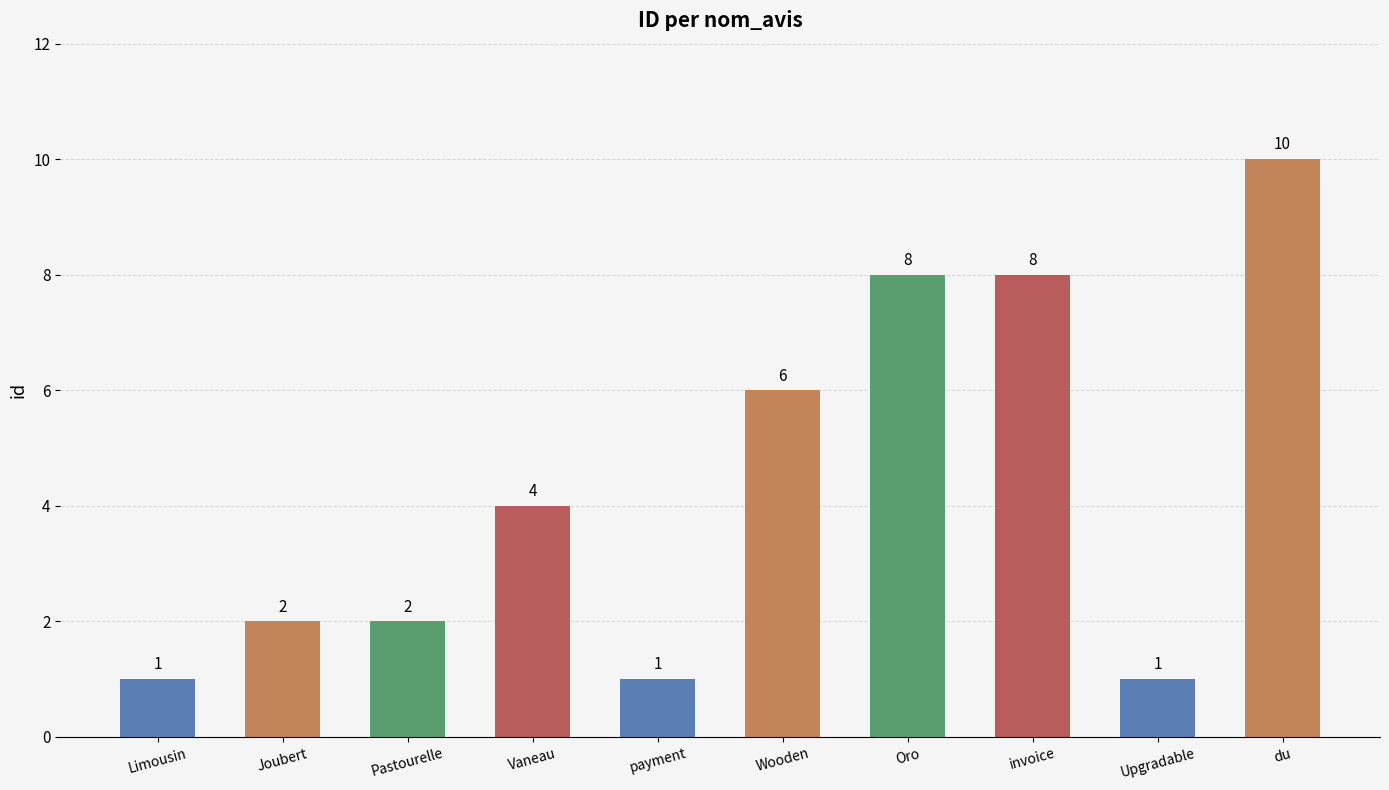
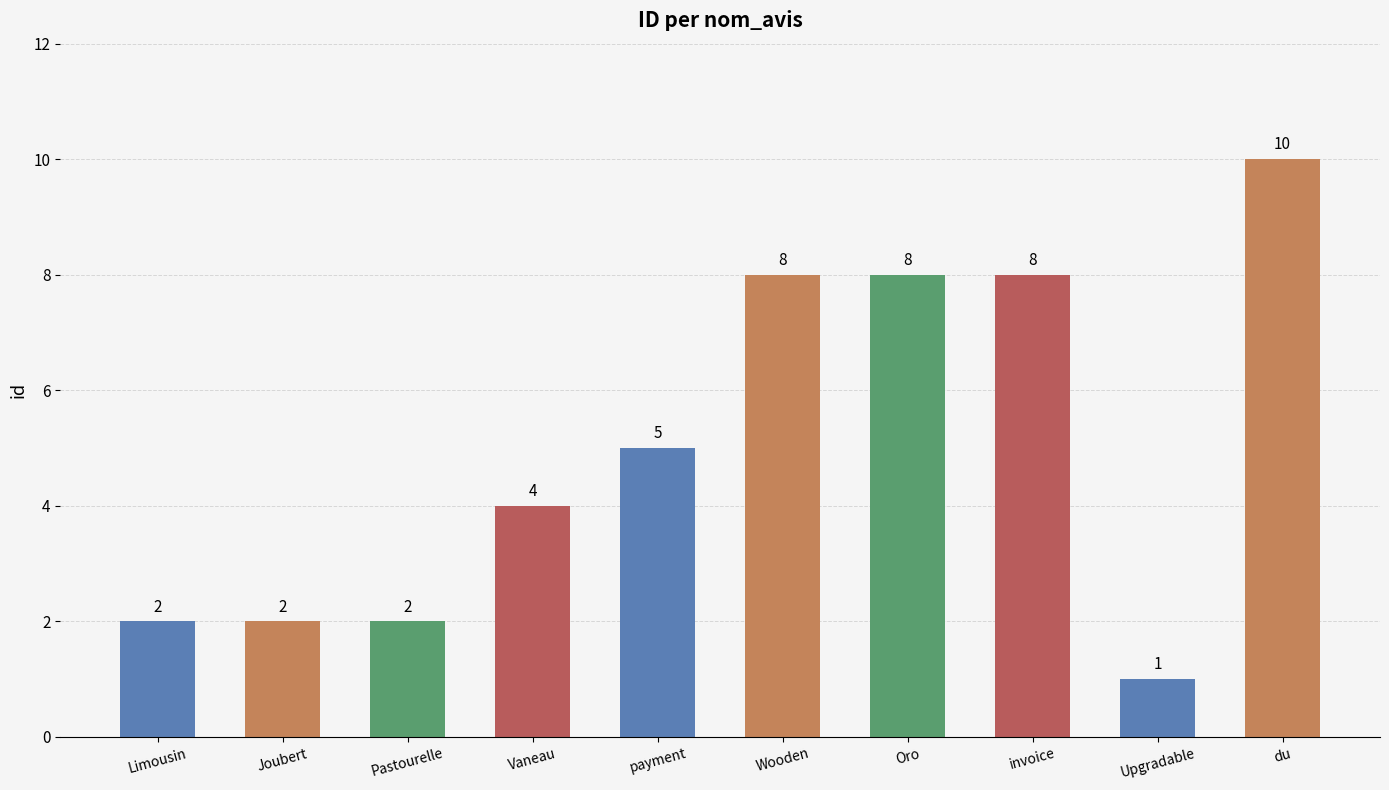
  {
-   "Limousin": 1,
+   "Limousin": 2,
    "Joubert": 2,
    "Pastourelle": 2,
    "Vaneau": 4,
-   "payment": 1,
-   "Wooden": 6,
+   "payment": 5,
+   "Wooden": 8,
    "Oro": 8,
    "invoice": 8,
    "Upgradable": 1,
    "du": 10
  }
